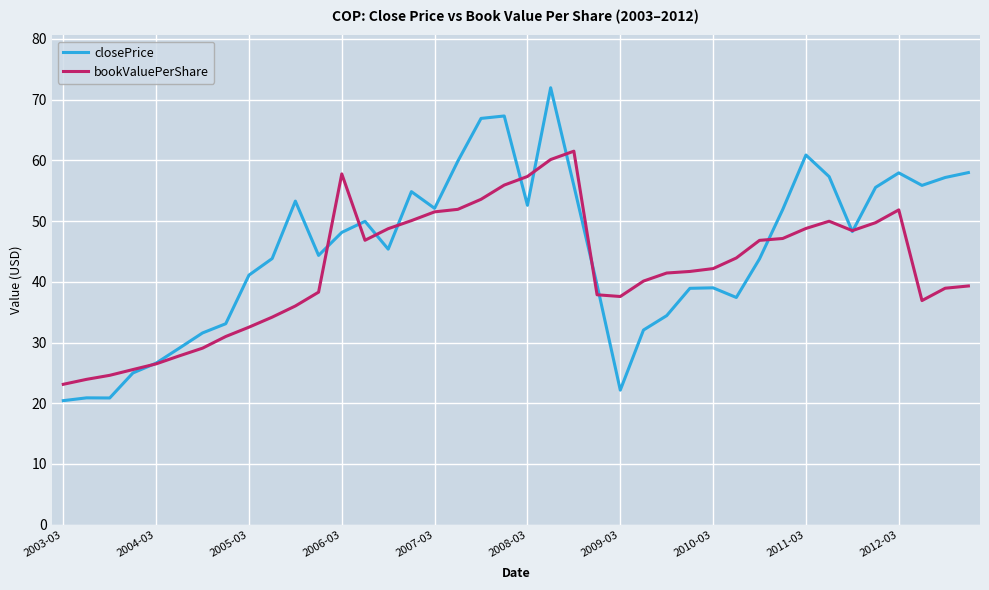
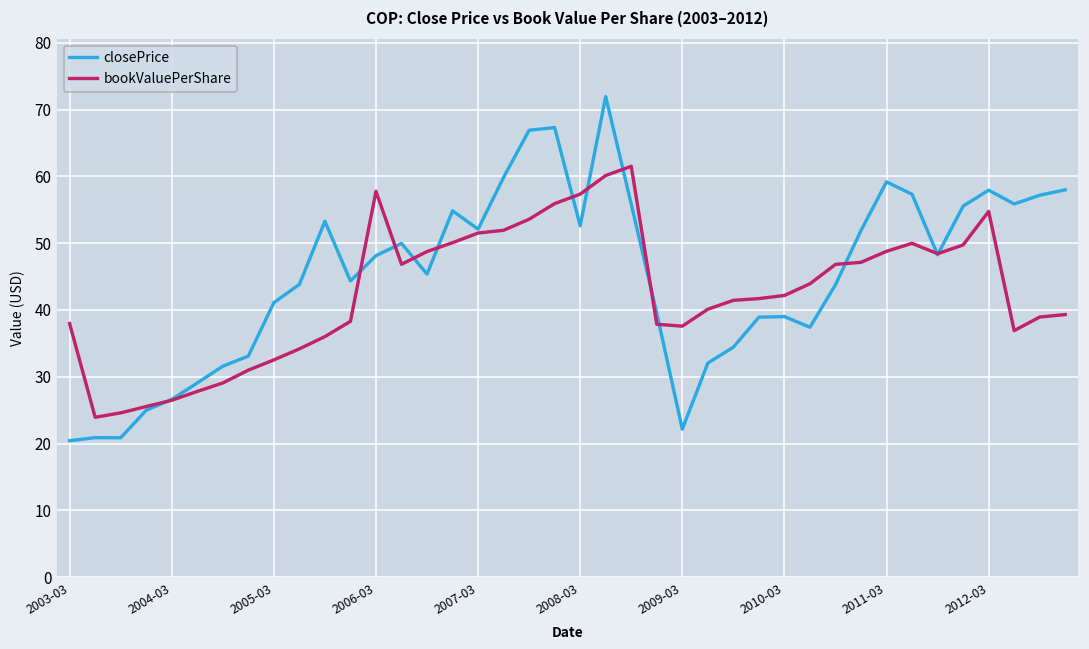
  {
    "closePrice": {
      "2003-03": 20,
      "2005-03": 41,
      "2006-03": 48,
      "2007-03": 52,
      "2008-03": 53,
      "2009-03": 22,
      "2010-03": 39,
-     "2011-03": 61,
+     "2011-03": 59,
      "2012-03": 58
    },
    "bookValuePerShare": {
-     "2003-03": 23,
+     "2003-03": 38,
      "2005-03": 33,
      "2006-03": 58,
      "2007-03": 52,
      "2008-03": 57,
      "2009-03": 38,
      "2010-03": 42,
      "2011-03": 49,
-     "2012-03": 52
+     "2012-03": 55
    }
  }
